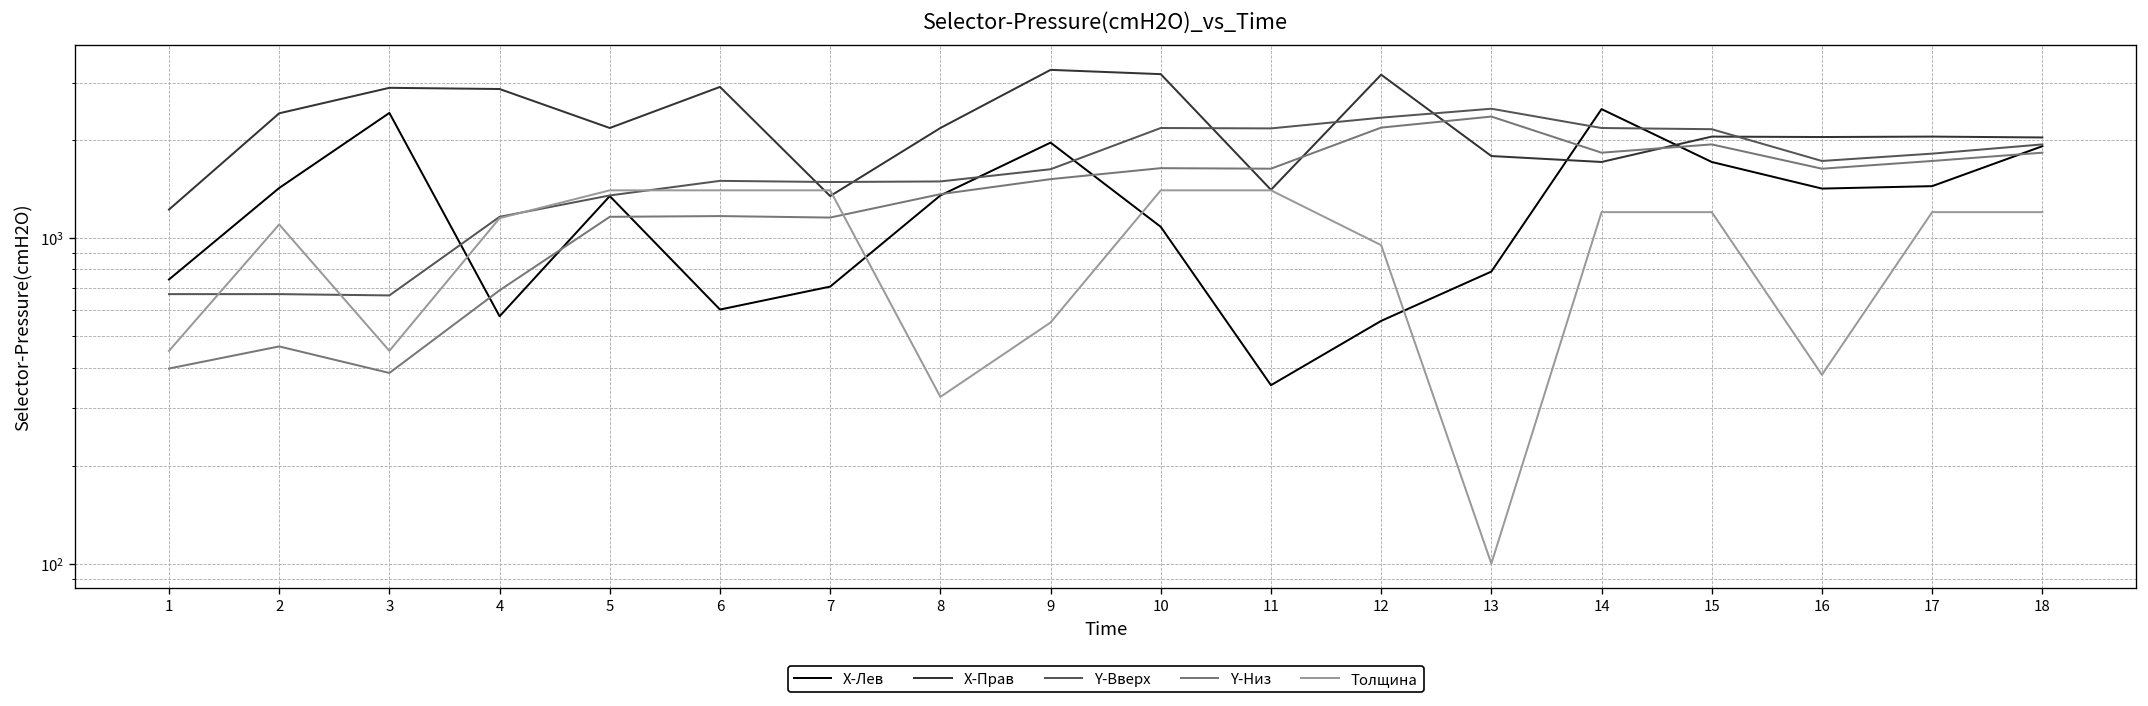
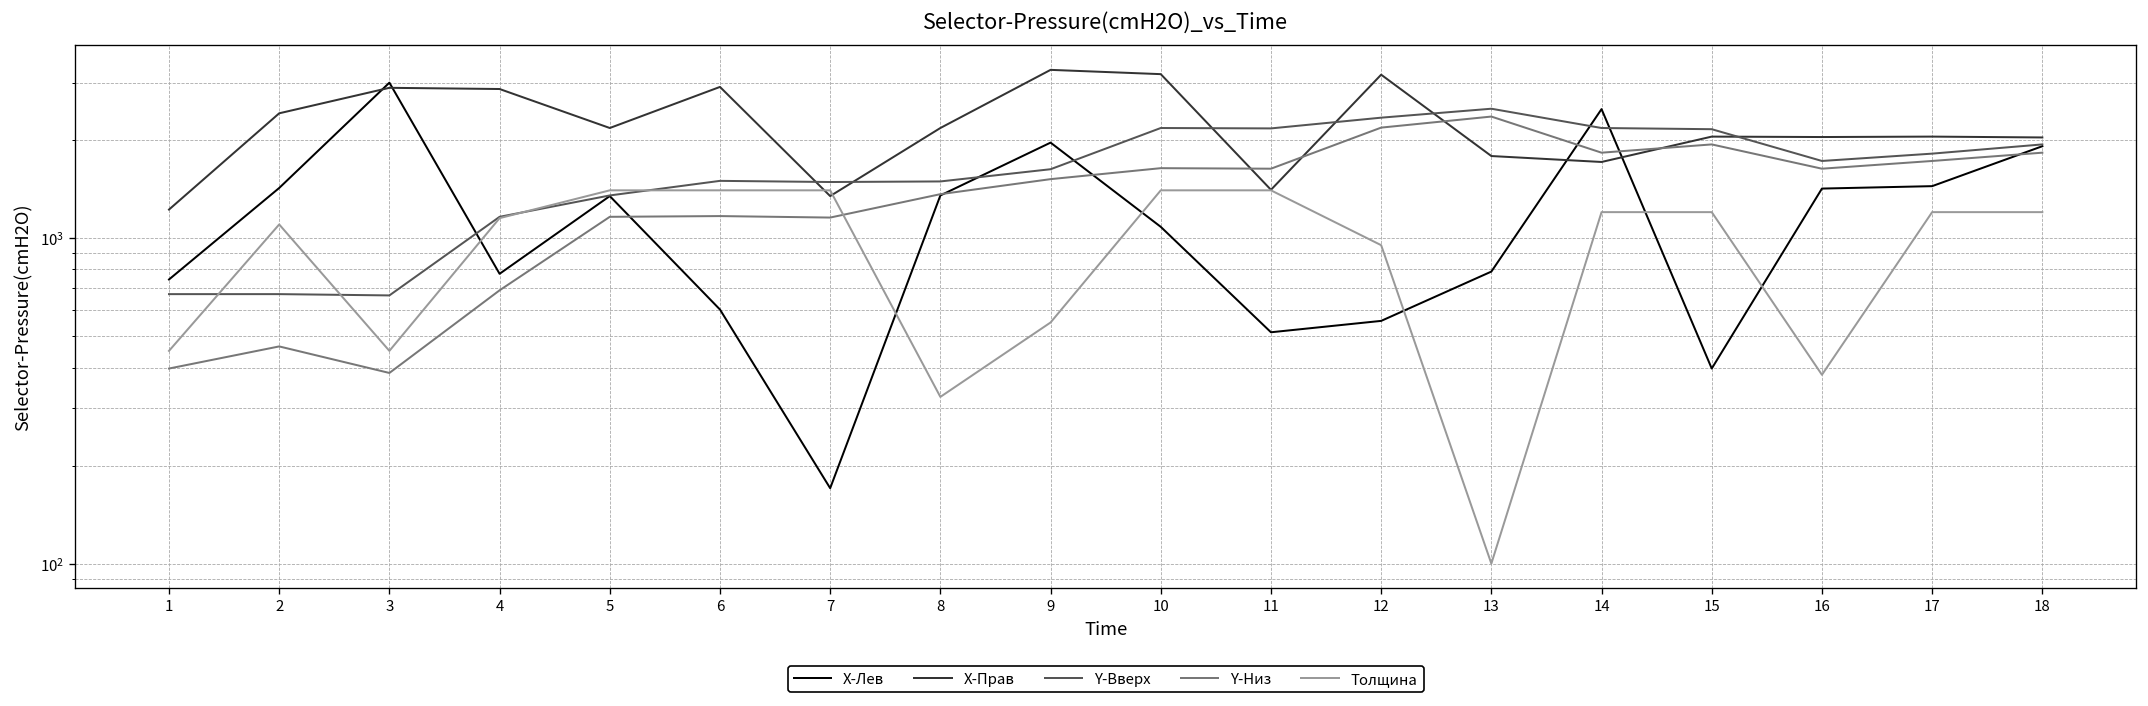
  {
    "X-Лев": {
      "1": 750,
      "2": 1400,
-     "3": 2400,
-     "4": 570,
+     "3": 3000,
+     "4": 780,
      "6": 600,
-     "7": 710,
+     "7": 170,
      "9": 2000,
      "10": 1080,
-     "11": 350,
+     "11": 510,
      "12": 560,
      "13": 790,
      "14": 2500,
-     "15": 1700,
+     "15": 400,
      "16": 1400,
      "17": 1400
    }
  }
